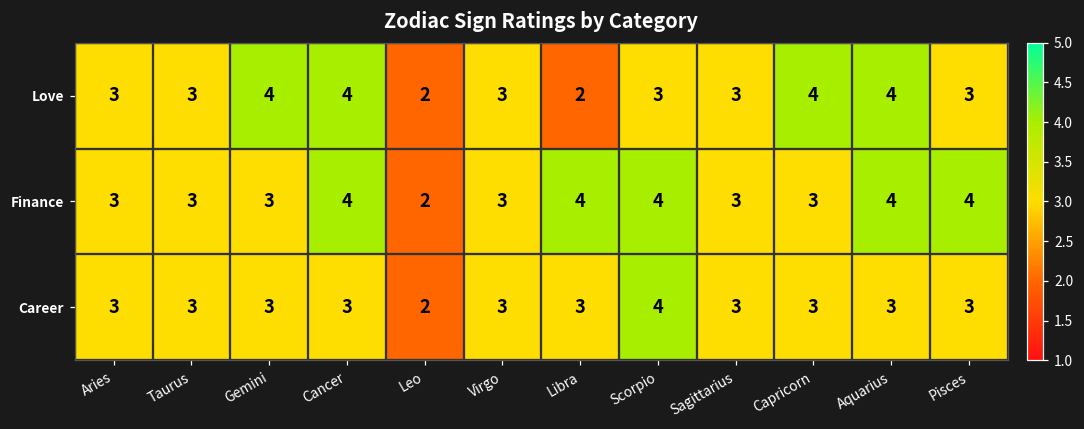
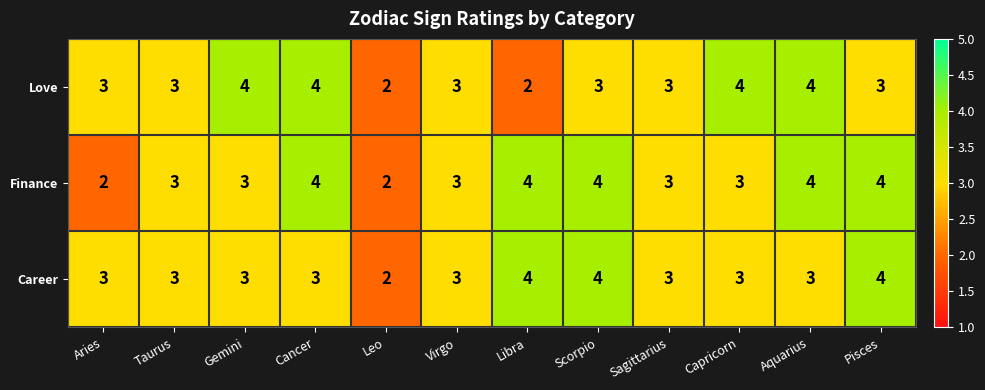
  {
    "Love": {
      "Aries": 3,
      "Taurus": 3,
      "Gemini": 4,
      "Cancer": 4,
      "Leo": 2,
      "Virgo": 3,
      "Libra": 2,
      "Scorpio": 3,
      "Sagittarius": 3,
      "Capricorn": 4,
      "Aquarius": 4,
      "Pisces": 3
    },
    "Finance": {
-     "Aries": 3,
+     "Aries": 2,
      "Taurus": 3,
      "Gemini": 3,
      "Cancer": 4,
      "Leo": 2,
      "Virgo": 3,
      "Libra": 4,
      "Scorpio": 4,
      "Sagittarius": 3,
      "Capricorn": 3,
      "Aquarius": 4,
      "Pisces": 4
    },
    "Career": {
      "Aries": 3,
      "Taurus": 3,
      "Gemini": 3,
      "Cancer": 3,
      "Leo": 2,
      "Virgo": 3,
-     "Libra": 3,
+     "Libra": 4,
      "Scorpio": 4,
      "Sagittarius": 3,
      "Capricorn": 3,
      "Aquarius": 3,
-     "Pisces": 3
+     "Pisces": 4
    }
  }
